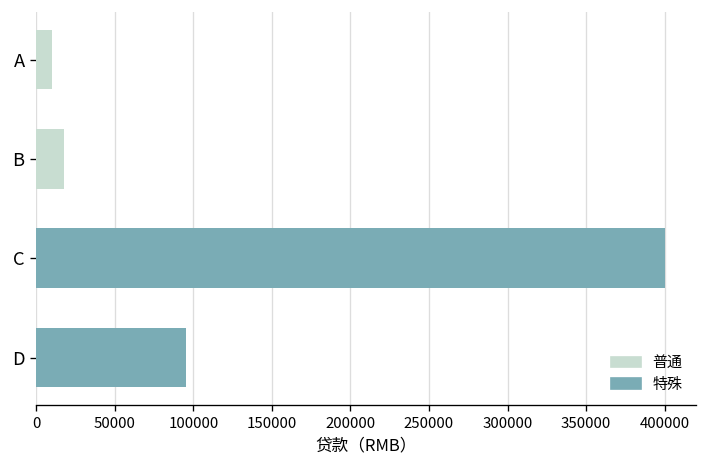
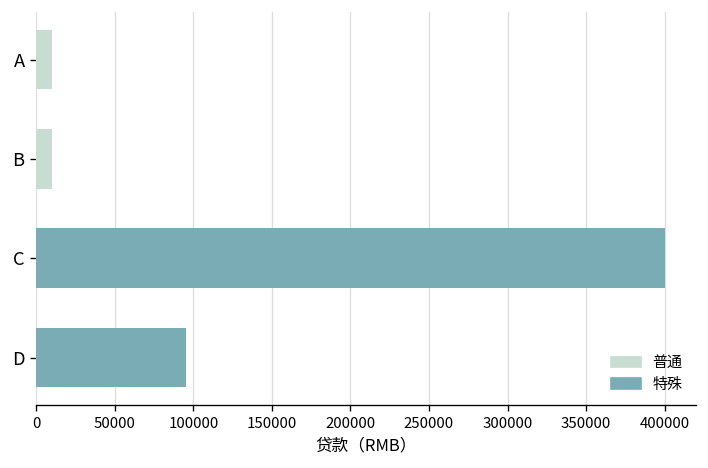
  {
    "普通": {
      "A": 10000,
-     "B": 18000
+     "B": 10000
    },
    "特殊": {
      "C": 400000,
      "D": 95000
    }
  }
